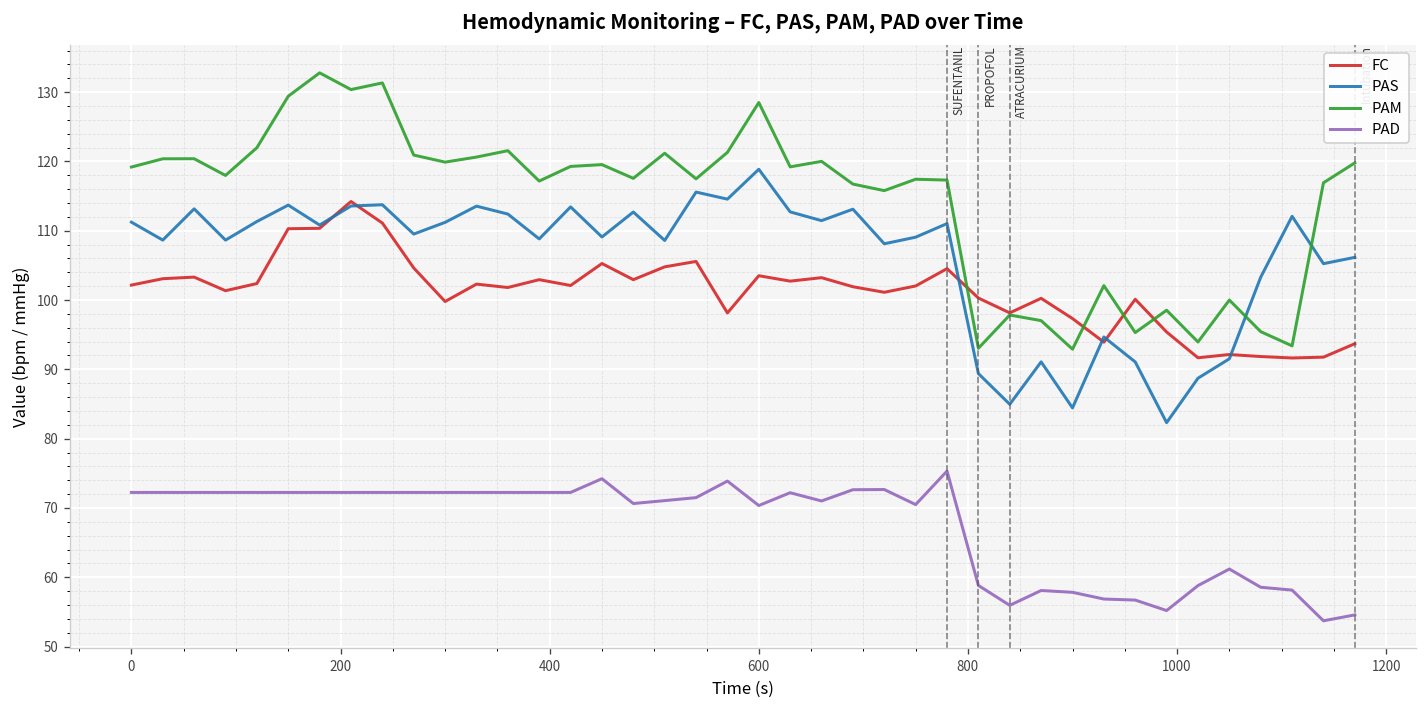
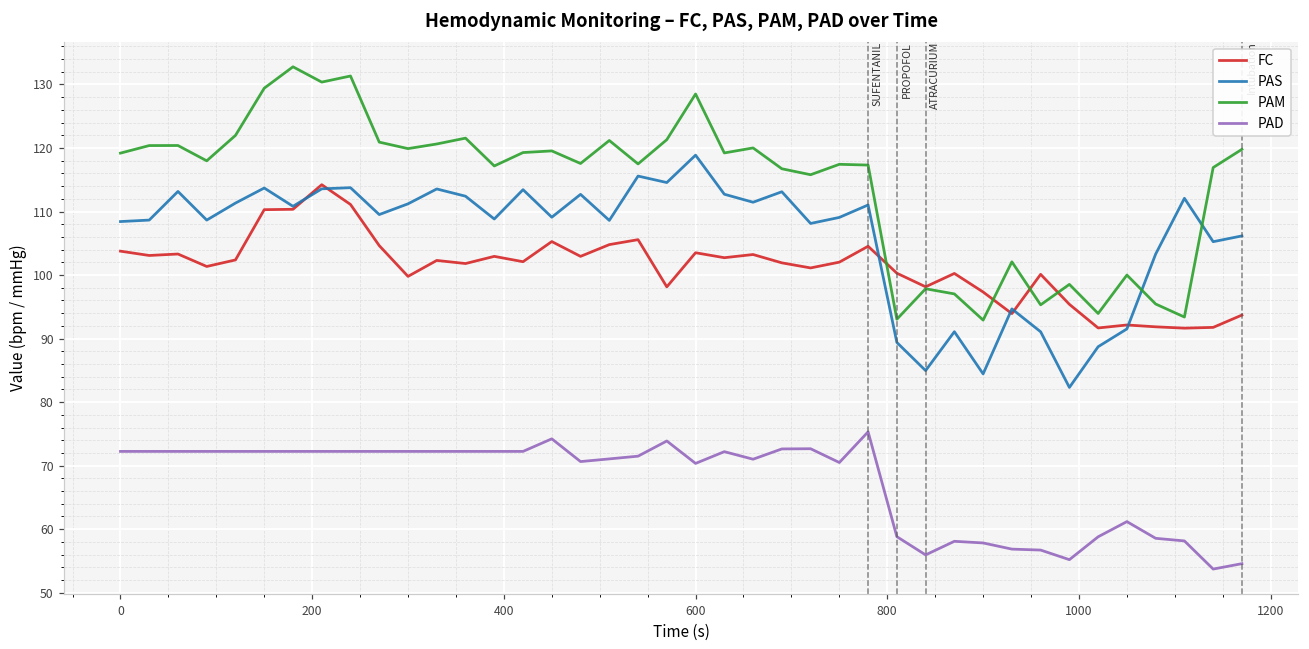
  {
    "FC": {
-     "0": 102,
+     "0": 104,
      "600": 104
    },
    "PAS": {
-     "0": 111,
+     "0": 108,
      "600": 119
    },
    "PAM": {
      "0": 119,
      "600": 129
    },
    "PAD": {
      "0": 72,
      "600": 70
    }
  }
